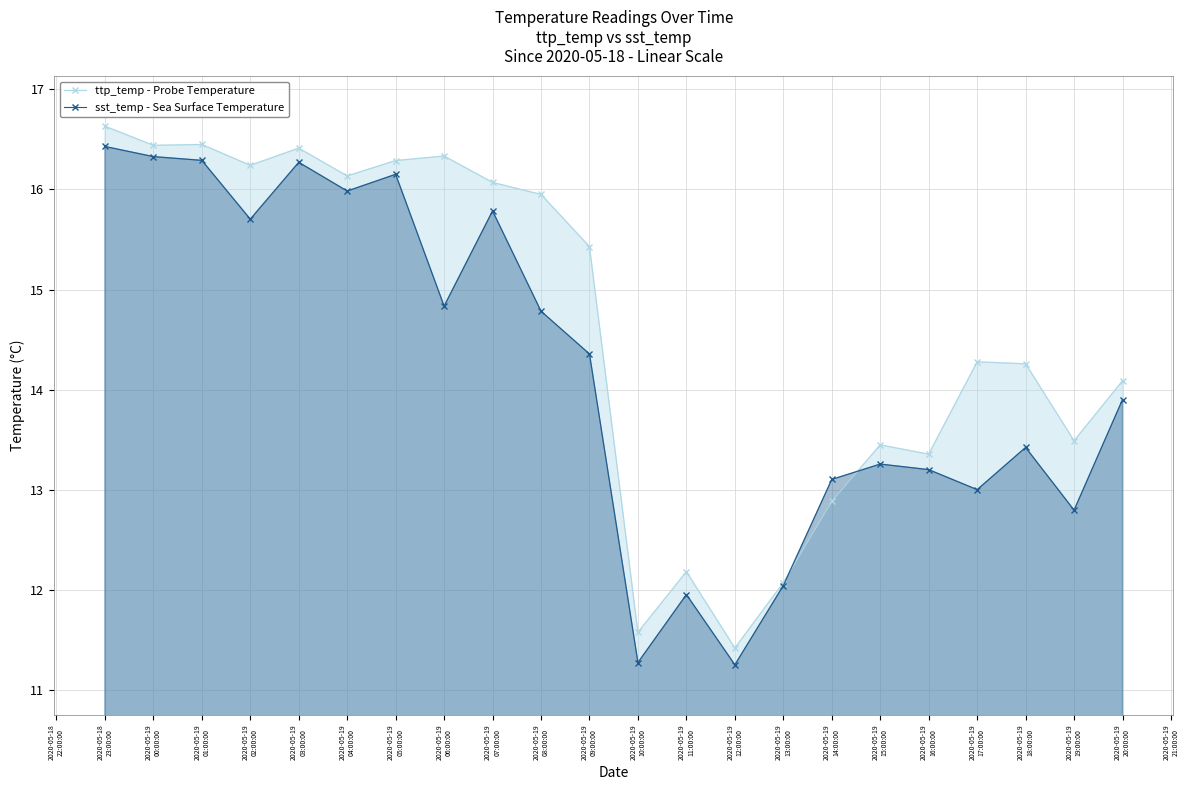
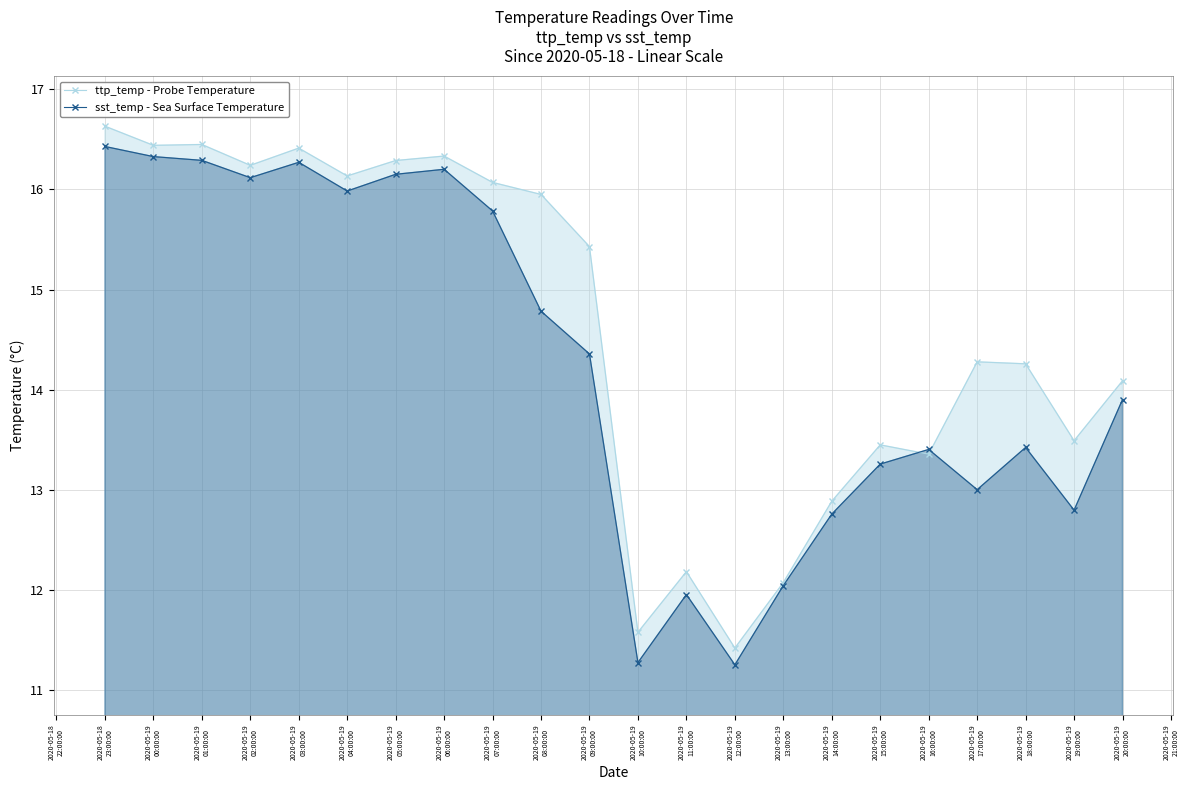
  {
    "ttp_temp - Probe Temperature": {
      "2020-05-18 23:00:00": 16.63,
      "2020-05-19 00:00:00": 16.44,
      "2020-05-19 01:00:00": 16.45,
      "2020-05-19 02:00:00": 16.24,
      "2020-05-19 03:00:00": 16.41,
      "2020-05-19 04:00:00": 16.13,
      "2020-05-19 05:00:00": 16.29,
      "2020-05-19 06:00:00": 16.33,
      "2020-05-19 07:00:00": 16.07,
      "2020-05-19 08:00:00": 15.95,
      "2020-05-19 09:00:00": 15.43,
      "2020-05-19 10:00:00": 11.58,
      "2020-05-19 11:00:00": 12.18,
      "2020-05-19 12:00:00": 11.42,
      "2020-05-19 13:00:00": 12.08,
      "2020-05-19 14:00:00": 12.89,
      "2020-05-19 15:00:00": 13.45,
      "2020-05-19 16:00:00": 13.36,
      "2020-05-19 17:00:00": 14.28,
      "2020-05-19 18:00:00": 14.26,
      "2020-05-19 19:00:00": 13.49,
      "2020-05-19 20:00:00": 14.09
    },
    "sst_temp - Sea Surface Temperature": {
      "2020-05-18 23:00:00": 16.43,
      "2020-05-19 00:00:00": 16.33,
      "2020-05-19 01:00:00": 16.29,
-     "2020-05-19 02:00:00": 15.70,
+     "2020-05-19 02:00:00": 16.12,
      "2020-05-19 03:00:00": 16.27,
      "2020-05-19 04:00:00": 15.98,
      "2020-05-19 05:00:00": 16.15,
-     "2020-05-19 06:00:00": 14.84,
+     "2020-05-19 06:00:00": 16.20,
      "2020-05-19 07:00:00": 15.78,
      "2020-05-19 08:00:00": 14.78,
      "2020-05-19 09:00:00": 14.36,
      "2020-05-19 10:00:00": 11.28,
      "2020-05-19 11:00:00": 11.96,
      "2020-05-19 12:00:00": 11.25,
      "2020-05-19 13:00:00": 12.05,
-     "2020-05-19 14:00:00": 13.10,
+     "2020-05-19 14:00:00": 12.76,
      "2020-05-19 15:00:00": 13.26,
-     "2020-05-19 16:00:00": 13.20,
+     "2020-05-19 16:00:00": 13.40,
      "2020-05-19 17:00:00": 13.00,
      "2020-05-19 18:00:00": 13.42,
      "2020-05-19 19:00:00": 12.80,
      "2020-05-19 20:00:00": 13.90
    }
  }
